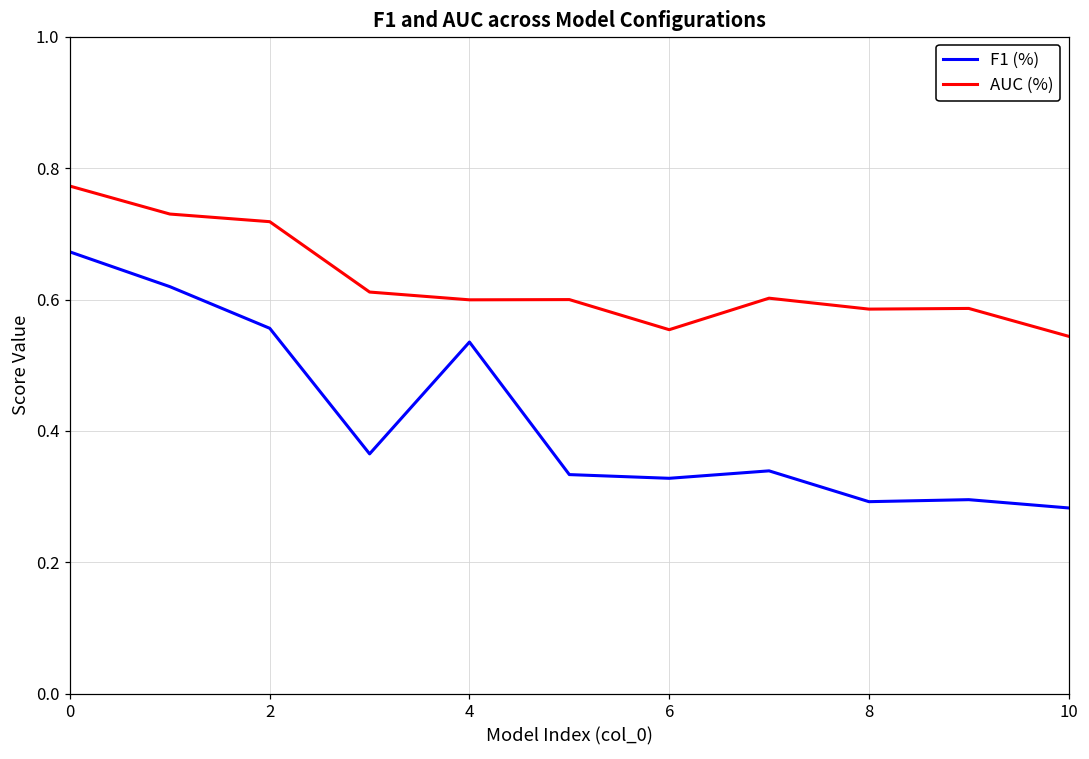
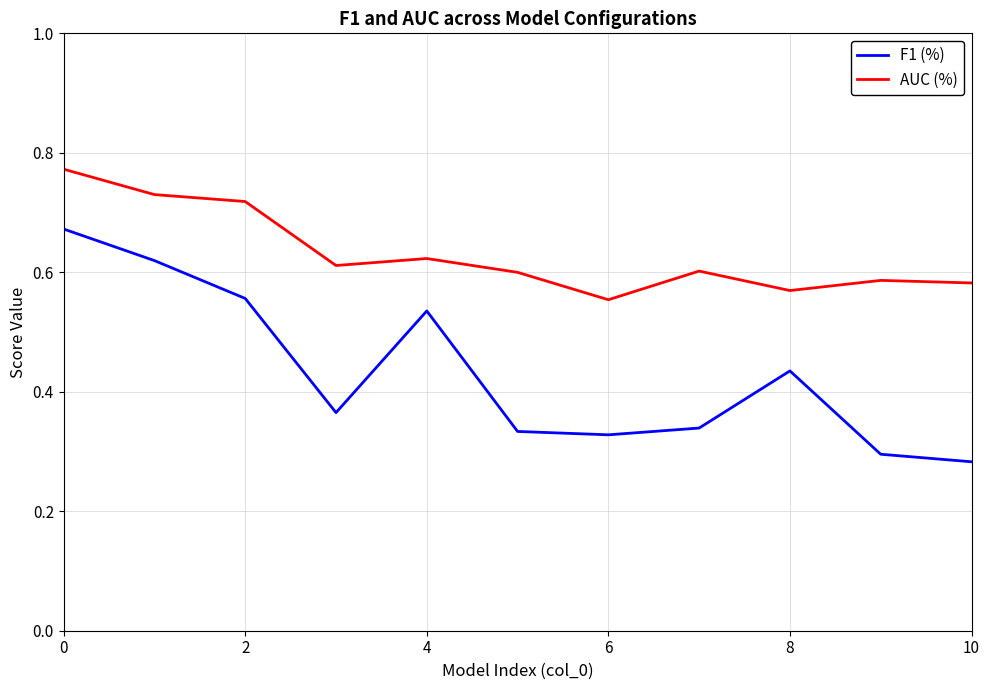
  {
    "F1 (%)": {
      "0": 0.67,
      "2": 0.56,
      "4": 0.54,
      "6": 0.33,
-     "8": 0.29,
+     "8": 0.43,
      "10": 0.28
    },
    "AUC (%)": {
      "0": 0.77,
      "2": 0.72,
-     "4": 0.60,
+     "4": 0.62,
      "6": 0.55,
-     "8": 0.59,
-     "10": 0.54
+     "8": 0.57,
+     "10": 0.58
    }
  }
